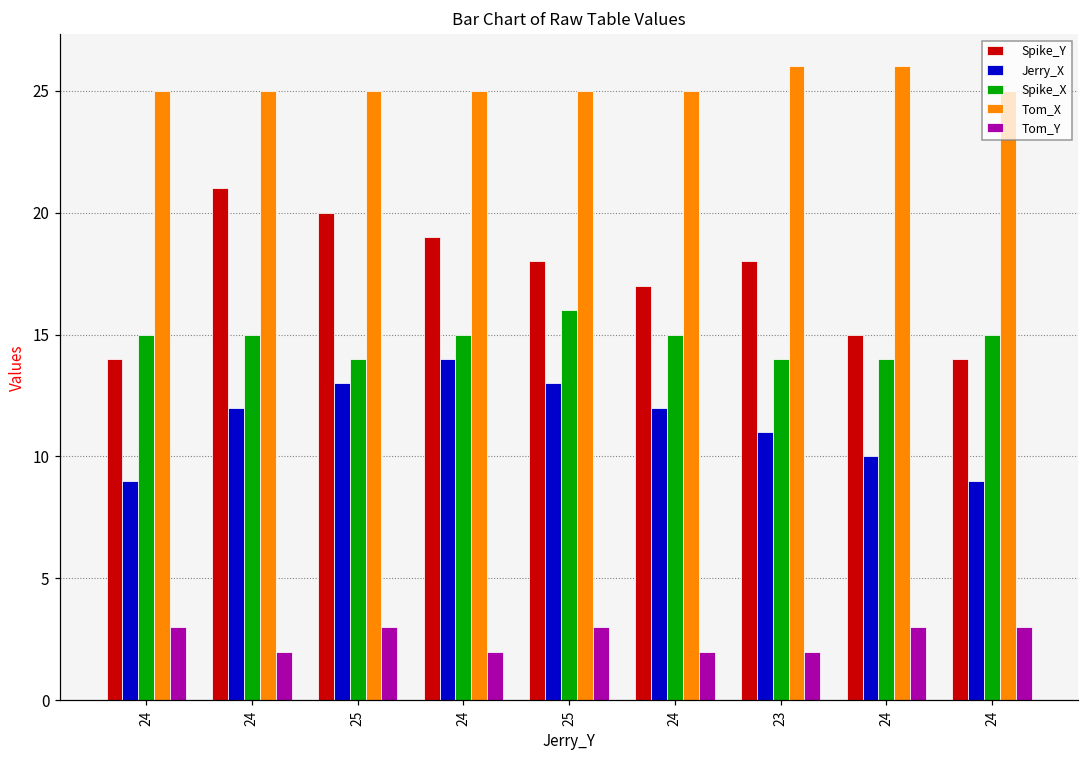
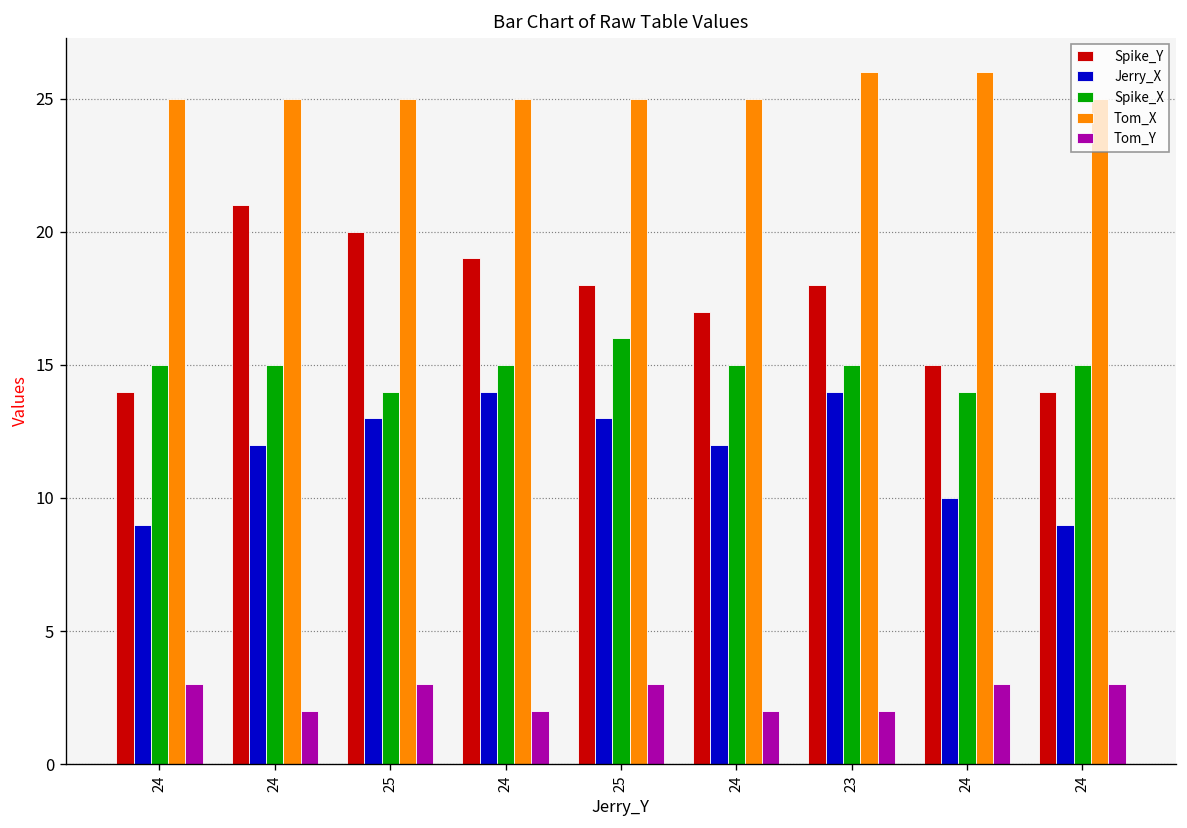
  {
    "Spike_Y": {
      "23": 18
    },
    "Jerry_X": {
-     "23": 11
+     "23": 14
    },
    "Spike_X": {
-     "23": 14
+     "23": 15
    },
    "Tom_X": {
      "23": 26
    },
    "Tom_Y": {
      "23": 2
    }
  }
